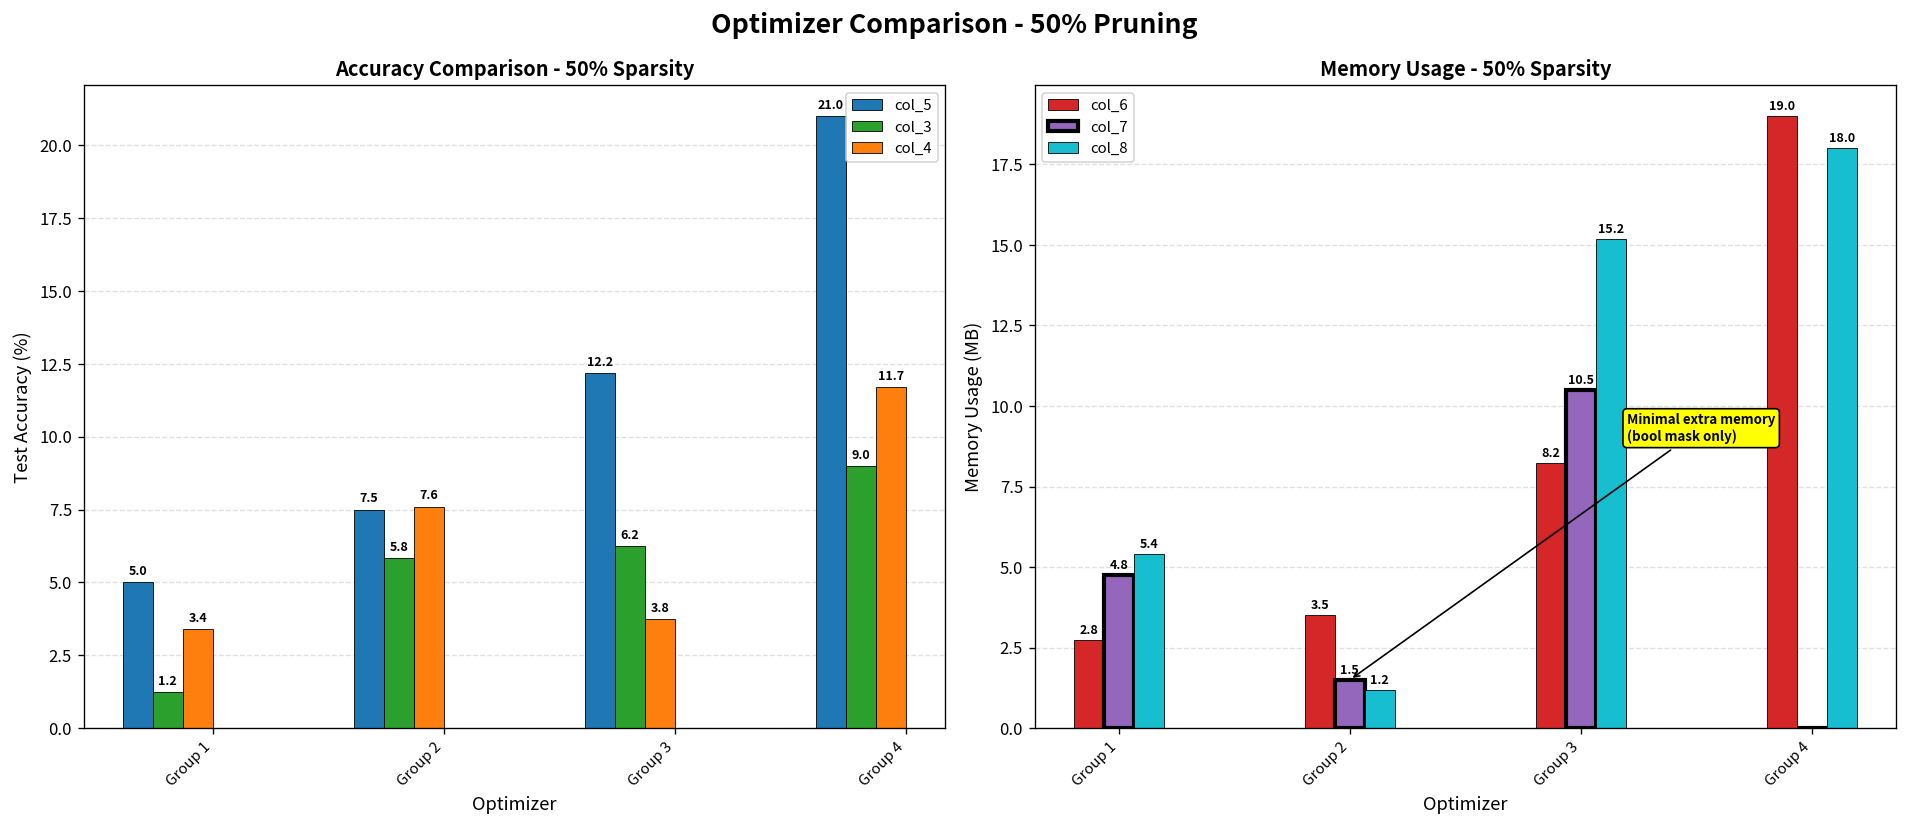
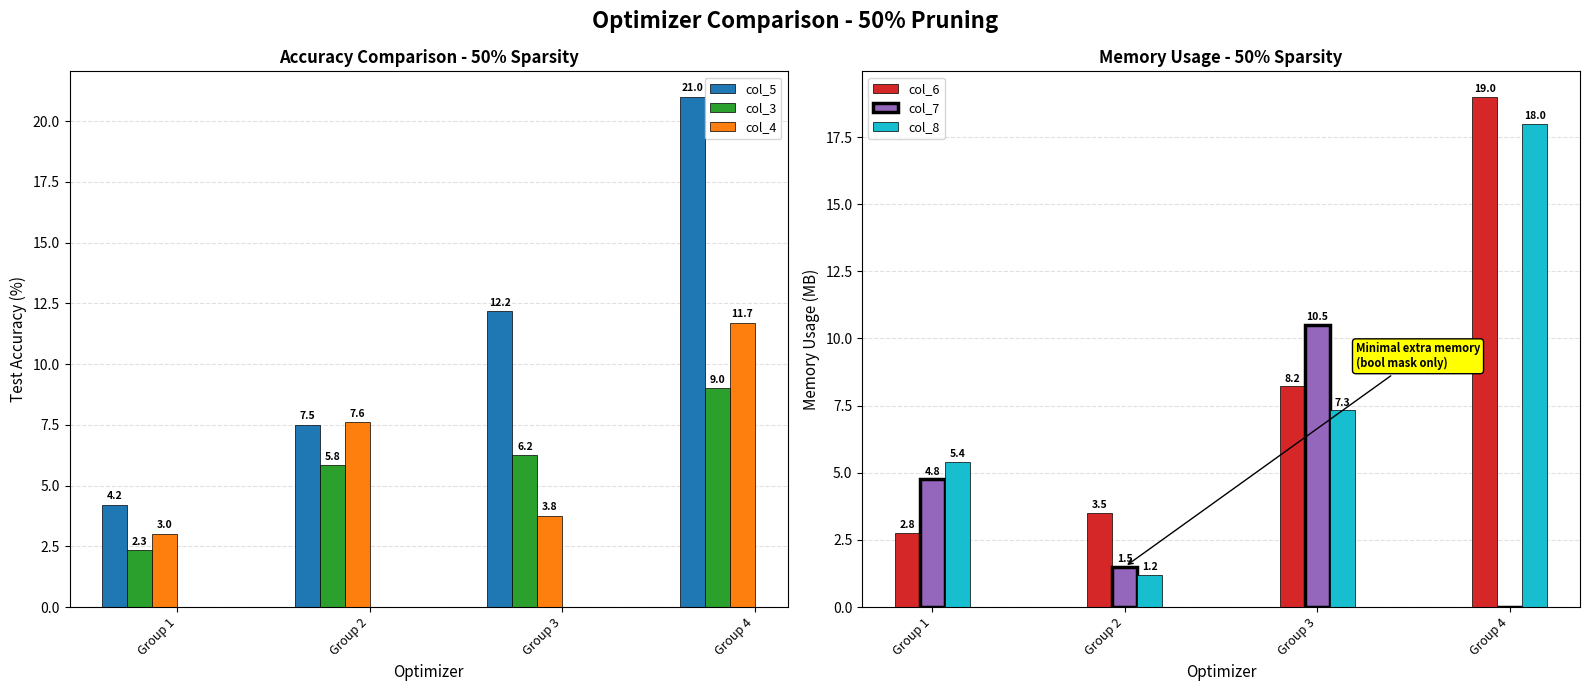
  {
    "Accuracy Comparison - 50% Sparsity": {
      "col_5": {
-       "Group 1": 5.0,
+       "Group 1": 4.2,
        "Group 2": 7.5,
        "Group 3": 12.2,
        "Group 4": 21.0
      },
      "col_3": {
-       "Group 1": 1.2,
+       "Group 1": 2.3,
        "Group 2": 5.8,
        "Group 3": 6.2,
        "Group 4": 9.0
      },
      "col_4": {
-       "Group 1": 3.4,
+       "Group 1": 3.0,
        "Group 2": 7.6,
        "Group 3": 3.8,
        "Group 4": 11.7
      }
    },
    "Memory Usage - 50% Sparsity": {
      "col_6": {
        "Group 1": 2.8,
        "Group 2": 3.5,
        "Group 4": 19.0
      },
      "col_7": {
        "Group 1": 4.8,
        "Group 3": 10.5
      },
      "col_8": {
        "Group 1": 5.4,
-       "Group 3": 15.2,
+       "Group 3": 7.3,
        "Group 4": 18.0
      }
    }
  }
